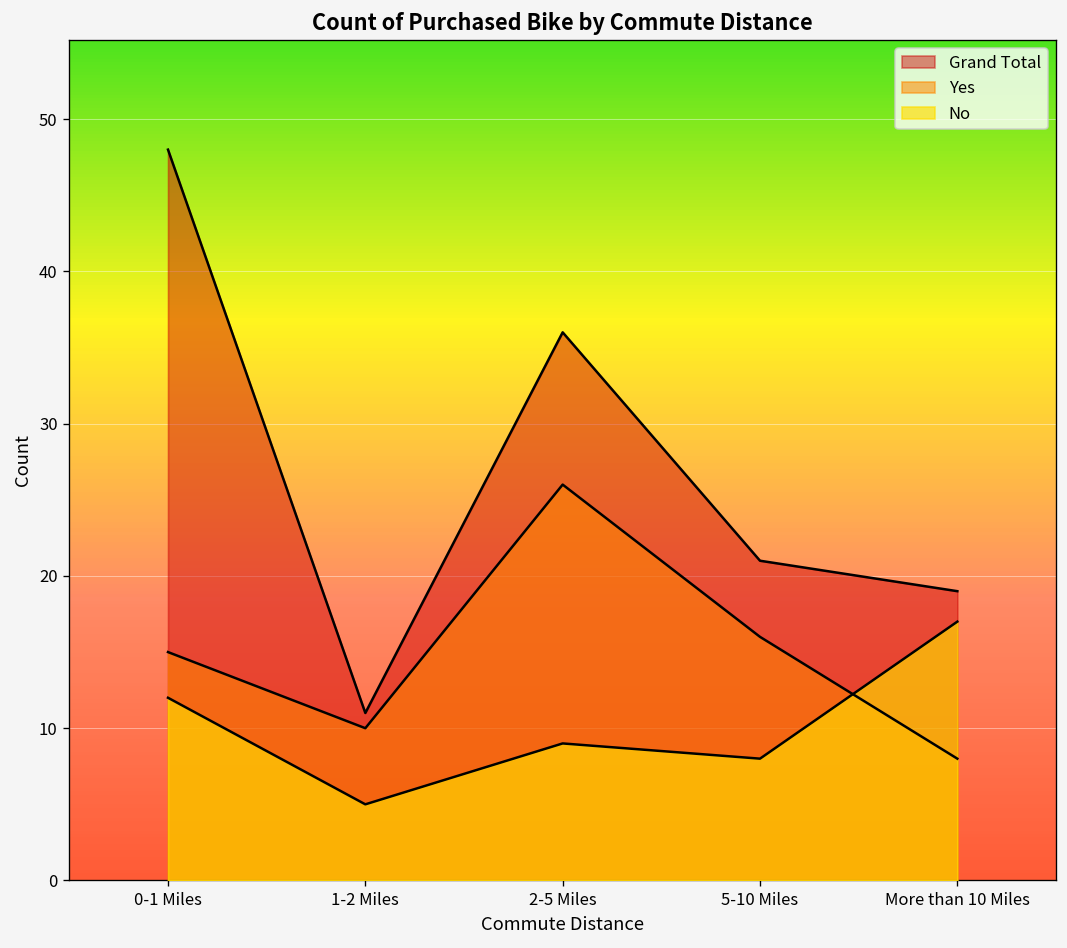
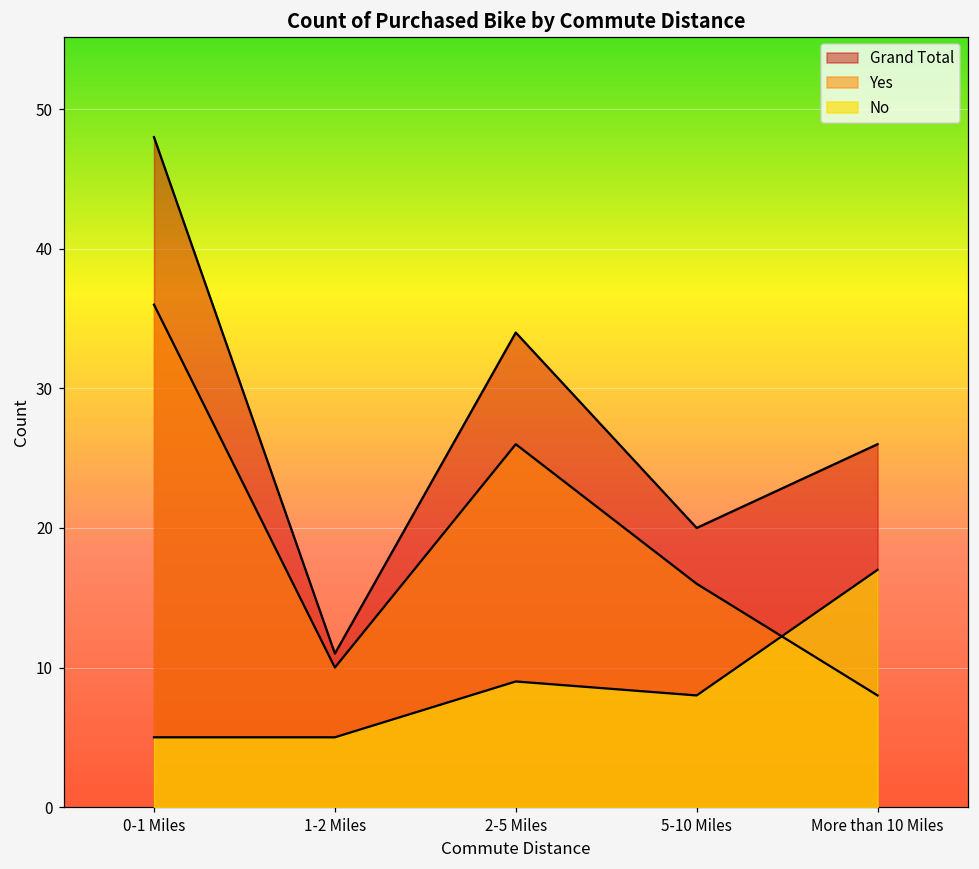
  {
    "Grand Total": {
      "0-1 Miles": 48,
      "1-2 Miles": 11,
-     "2-5 Miles": 36,
-     "5-10 Miles": 21,
-     "More than 10 Miles": 19
+     "2-5 Miles": 34,
+     "5-10 Miles": 20,
+     "More than 10 Miles": 26
    },
    "Yes": {
-     "0-1 Miles": 15,
+     "0-1 Miles": 36,
      "1-2 Miles": 10,
      "2-5 Miles": 26,
      "5-10 Miles": 16,
      "More than 10 Miles": 8
    },
    "No": {
-     "0-1 Miles": 12,
+     "0-1 Miles": 5,
      "1-2 Miles": 5,
      "2-5 Miles": 9,
      "5-10 Miles": 8,
      "More than 10 Miles": 17
    }
  }
